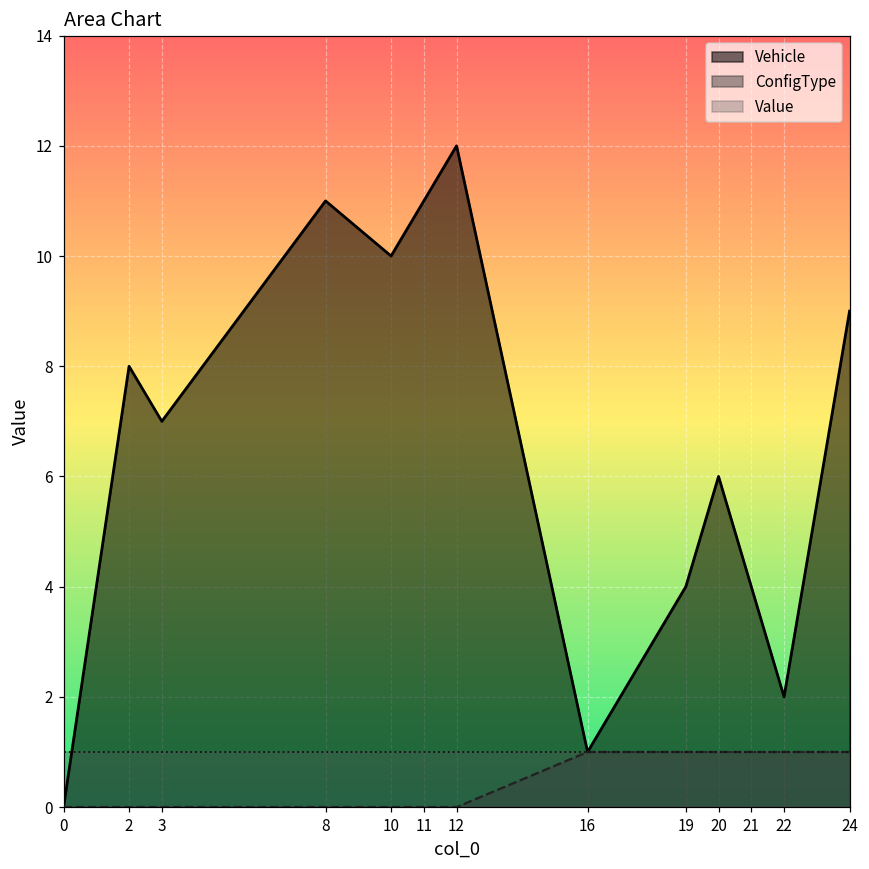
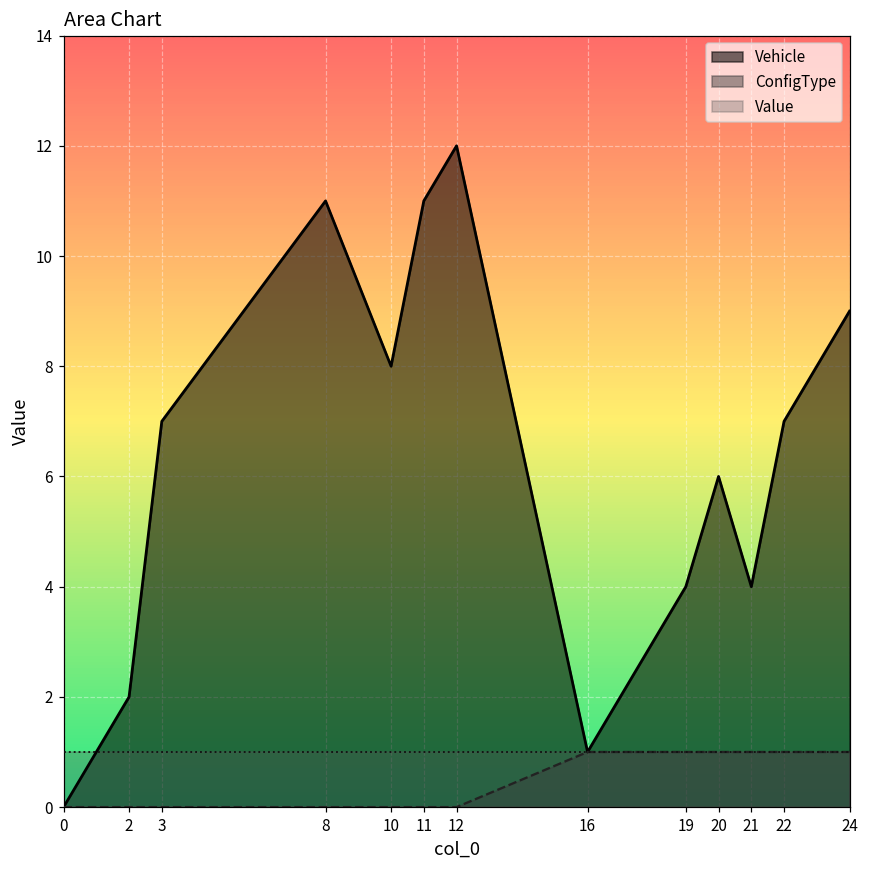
  {
    "Vehicle": {
-     "2": 8,
+     "2": 2,
      "3": 7,
      "8": 11,
-     "10": 10,
+     "10": 8,
      "11": 11,
      "12": 12,
      "19": 4,
      "20": 6,
      "21": 4,
-     "22": 2,
+     "22": 7,
      "24": 9
    }
  }
